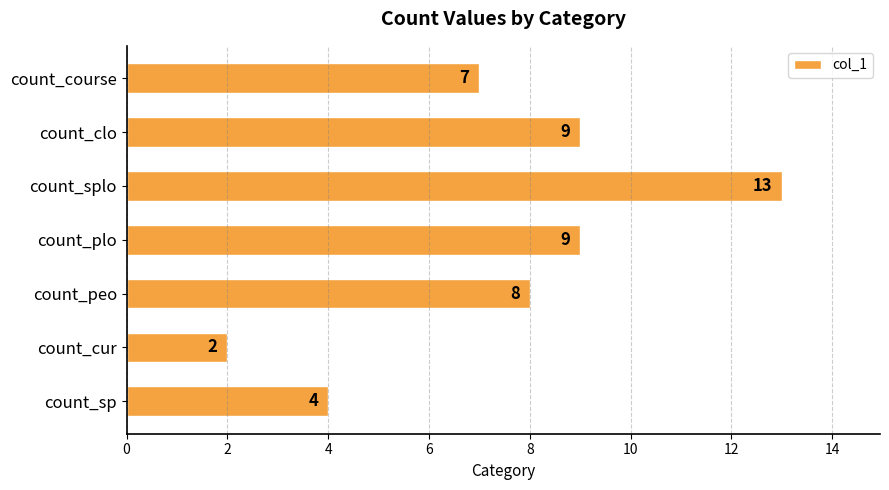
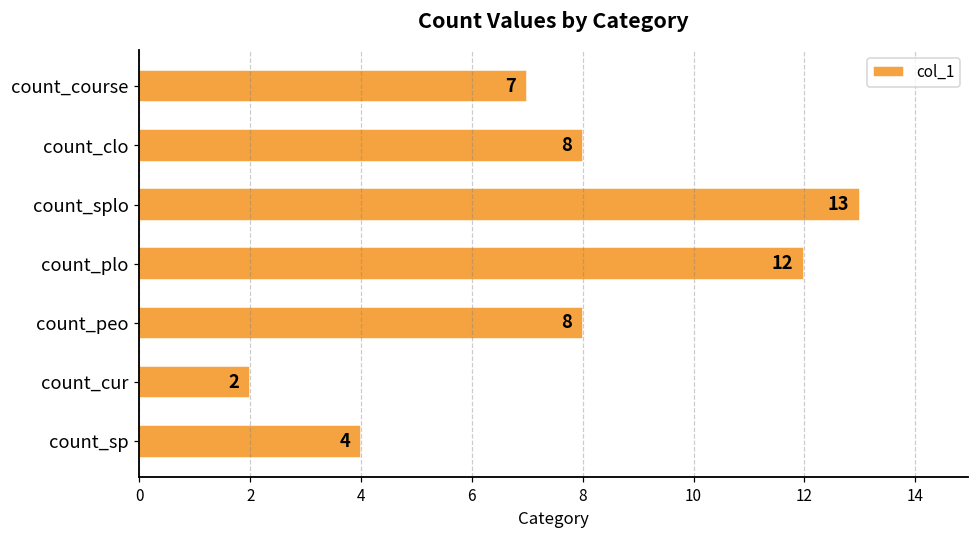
  {
    "count_course": 7,
-   "count_clo": 9,
+   "count_clo": 8,
    "count_splo": 13,
-   "count_plo": 9,
+   "count_plo": 12,
    "count_peo": 8,
    "count_cur": 2,
    "count_sp": 4
  }
